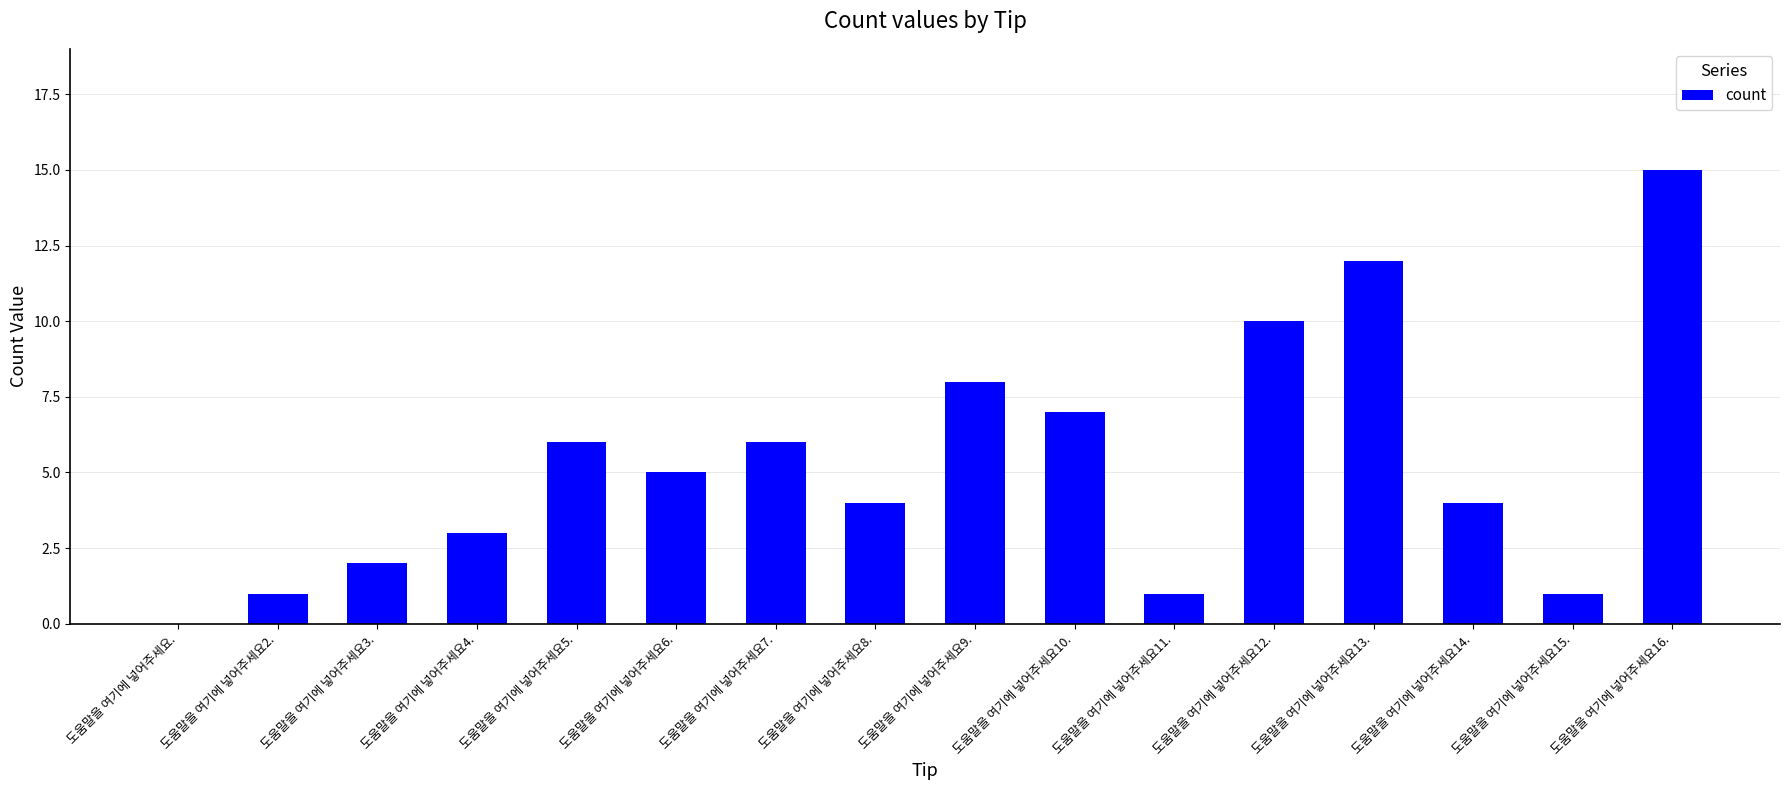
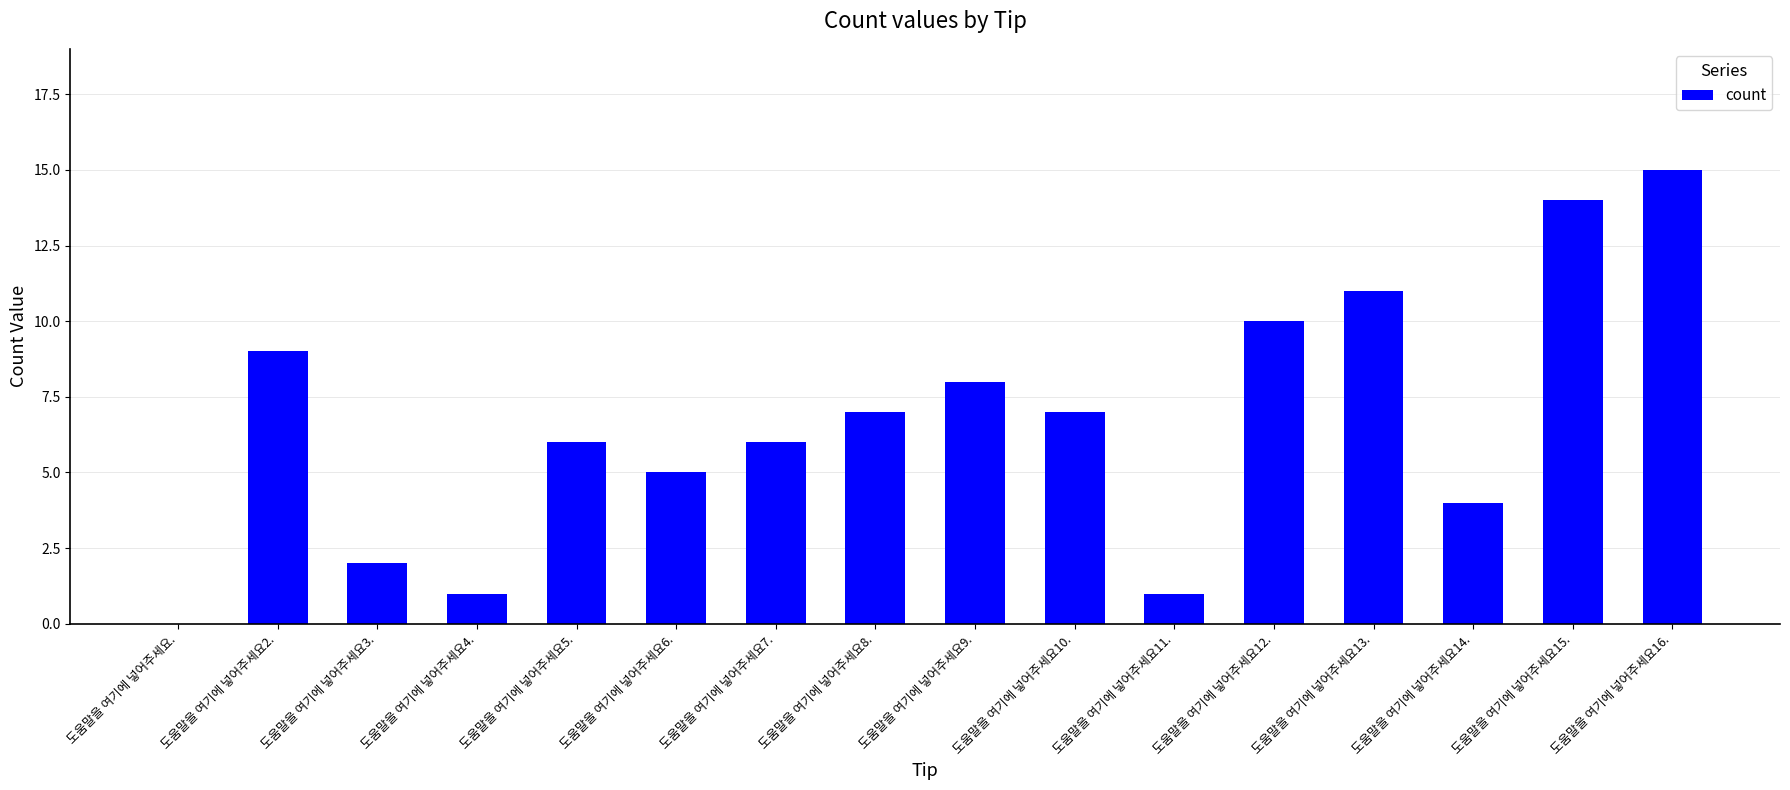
  {
    "도움말을 여기에 넣어주세요.": 0,
-   "도움말을 여기에 넣어주세요2.": 1,
+   "도움말을 여기에 넣어주세요2.": 9,
    "도움말을 여기에 넣어주세요3.": 2,
-   "도움말을 여기에 넣어주세요4.": 3,
+   "도움말을 여기에 넣어주세요4.": 1,
    "도움말을 여기에 넣어주세요5.": 6,
    "도움말을 여기에 넣어주세요6.": 5,
    "도움말을 여기에 넣어주세요7.": 6,
-   "도움말을 여기에 넣어주세요8.": 4,
+   "도움말을 여기에 넣어주세요8.": 7,
    "도움말을 여기에 넣어주세요9.": 8,
    "도움말을 여기에 넣어주세요10.": 7,
    "도움말을 여기에 넣어주세요11.": 1,
    "도움말을 여기에 넣어주세요12.": 10,
-   "도움말을 여기에 넣어주세요13.": 12,
+   "도움말을 여기에 넣어주세요13.": 11,
    "도움말을 여기에 넣어주세요14.": 4,
-   "도움말을 여기에 넣어주세요15.": 1,
+   "도움말을 여기에 넣어주세요15.": 14,
    "도움말을 여기에 넣어주세요16.": 15
  }
